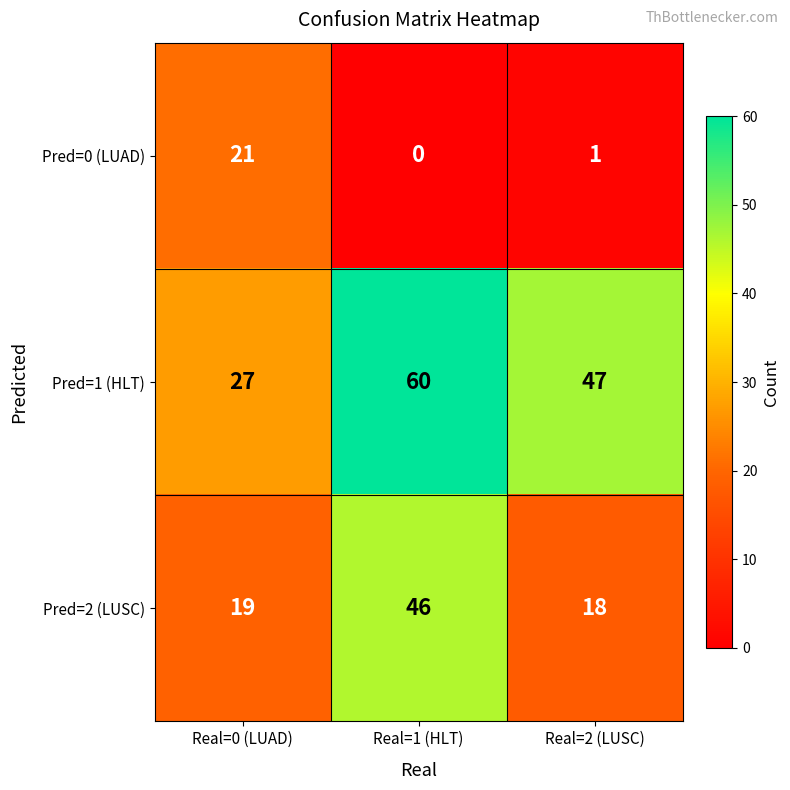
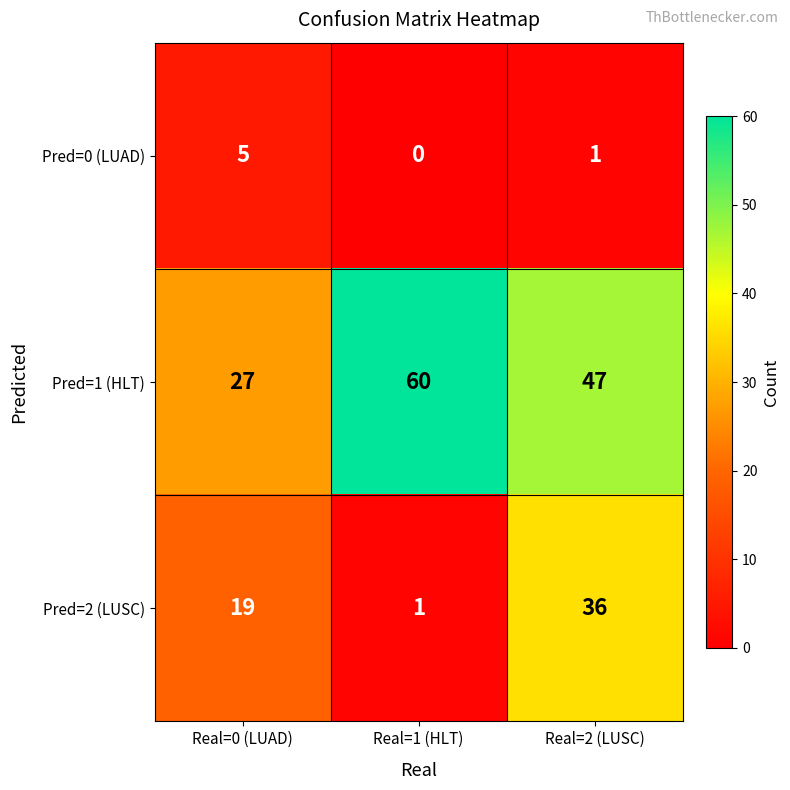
  {
    "Pred=0 (LUAD)": {
-     "Real=0 (LUAD)": 21,
+     "Real=0 (LUAD)": 5,
      "Real=1 (HLT)": 0,
      "Real=2 (LUSC)": 1
    },
    "Pred=1 (HLT)": {
      "Real=0 (LUAD)": 27,
      "Real=1 (HLT)": 60,
      "Real=2 (LUSC)": 47
    },
    "Pred=2 (LUSC)": {
      "Real=0 (LUAD)": 19,
-     "Real=1 (HLT)": 46,
-     "Real=2 (LUSC)": 18
+     "Real=1 (HLT)": 1,
+     "Real=2 (LUSC)": 36
    }
  }
